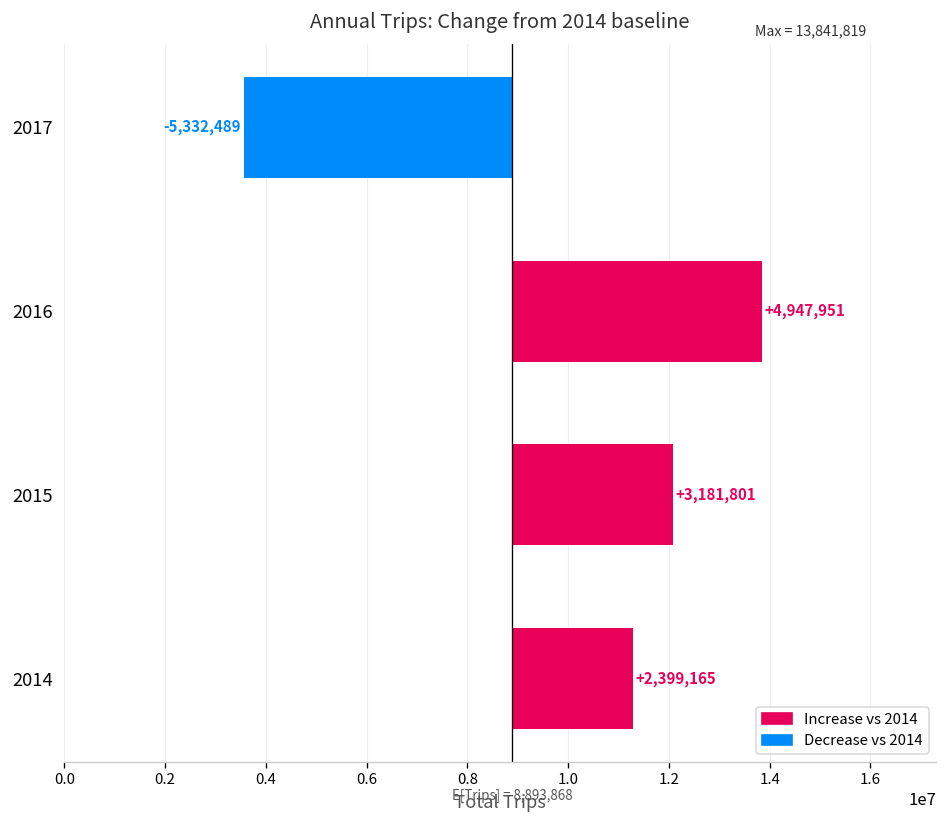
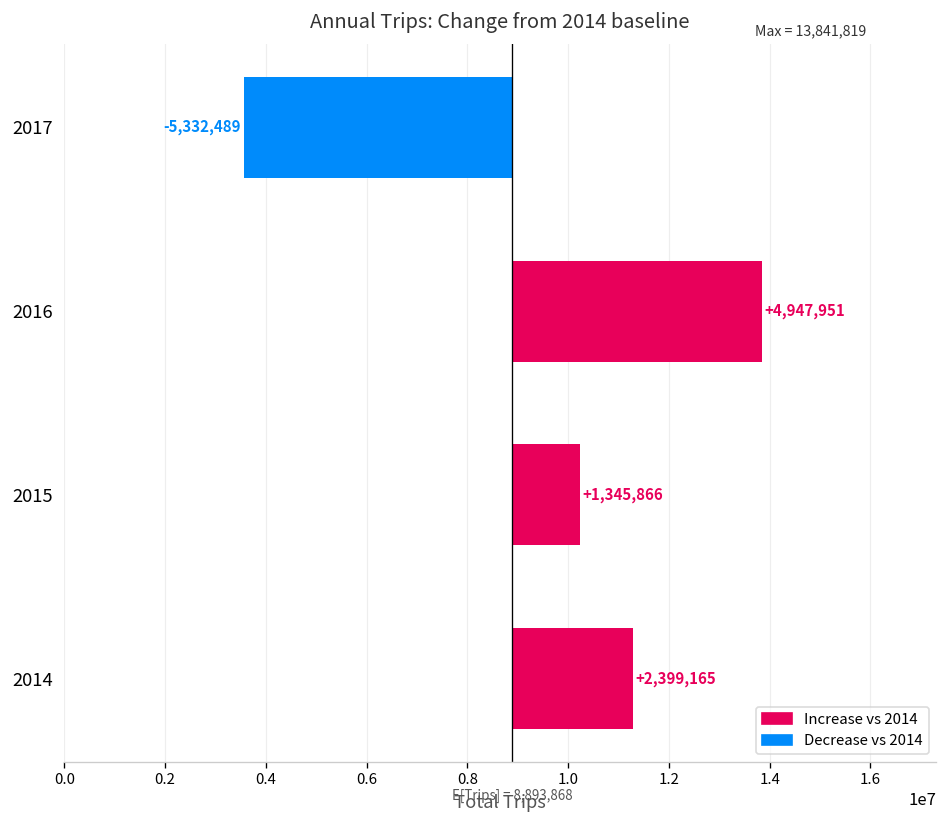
  {
    "2017": "-5,332,489",
    "2016": "+4,947,951",
-   "2015": "+3,181,801",
+   "2015": "+1,345,866",
    "2014": "+2,399,165"
  }
